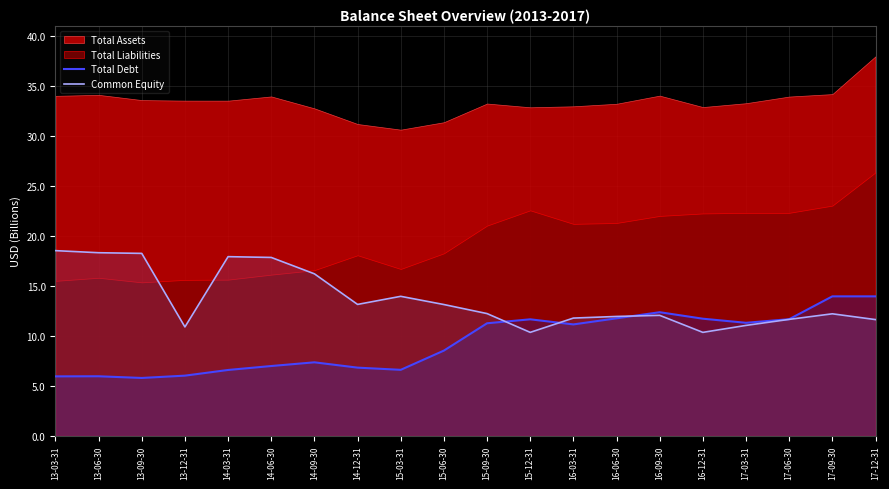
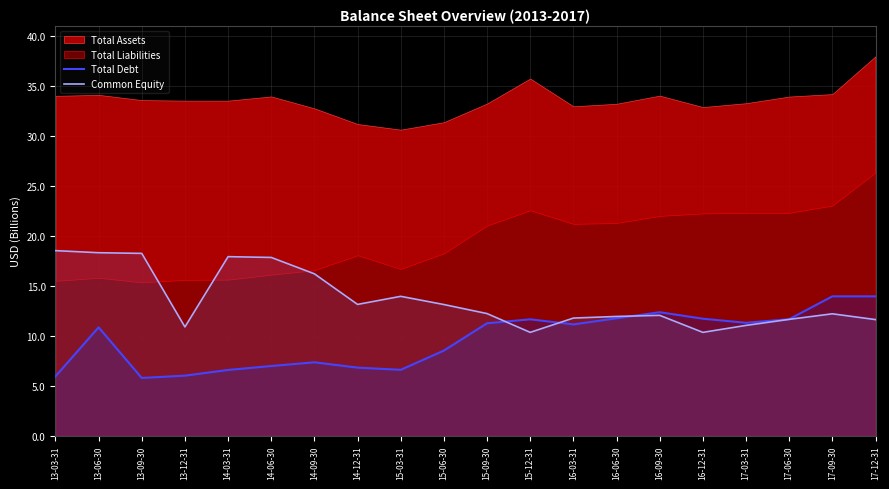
  {
    "Total Debt": {
      "13-03-31": 6,
-     "13-06-30": 6,
+     "13-06-30": 11,
      "13-09-30": 6,
      "13-12-31": 6,
      "14-03-31": 7,
      "14-06-30": 7,
      "14-09-30": 7,
      "14-12-31": 7,
      "15-03-31": 7,
      "15-06-30": 9,
      "15-09-30": 11,
      "15-12-31": 12,
      "16-03-31": 11,
      "16-09-30": 12,
      "16-12-31": 12,
      "17-03-31": 11,
      "17-09-30": 14,
      "17-12-31": 14
    },
    "Total Assets": {
      "13-03-31": 34,
      "13-06-30": 34,
      "13-09-30": 34,
      "13-12-31": 34,
      "14-03-31": 34,
      "14-06-30": 34,
      "14-09-30": 33,
      "14-12-31": 31,
      "15-03-31": 31,
      "15-06-30": 31,
      "15-09-30": 33,
-     "15-12-31": 33,
+     "15-12-31": 36,
      "16-03-31": 33,
      "16-06-30": 33,
      "16-09-30": 34,
      "16-12-31": 33,
      "17-03-31": 33,
      "17-06-30": 34,
      "17-09-30": 34,
      "17-12-31": 38
    },
    "Common Equity": {
      "13-03-31": 19,
      "13-06-30": 18,
      "13-09-30": 18,
      "13-12-31": 11,
      "14-03-31": 18,
      "14-06-30": 18,
      "14-09-30": 16,
      "14-12-31": 13,
      "15-03-31": 14,
      "15-06-30": 13,
      "15-09-30": 12,
      "15-12-31": 10,
      "16-03-31": 12,
      "16-09-30": 12,
      "16-12-31": 10,
      "17-03-31": 11,
      "17-09-30": 12,
      "17-12-31": 12
    },
    "Total Liabilities": {
      "13-03-31": 16,
      "13-06-30": 16,
      "13-09-30": 15,
      "13-12-31": 16,
      "14-03-31": 16,
      "14-06-30": 16,
      "14-09-30": 17,
      "14-12-31": 18,
      "15-03-31": 17,
      "15-06-30": 18,
      "15-09-30": 21,
      "15-12-31": 23,
      "16-03-31": 21,
      "16-06-30": 21,
      "16-09-30": 22,
      "16-12-31": 22,
      "17-03-31": 22,
      "17-06-30": 22,
      "17-09-30": 23,
      "17-12-31": 26
    }
  }
